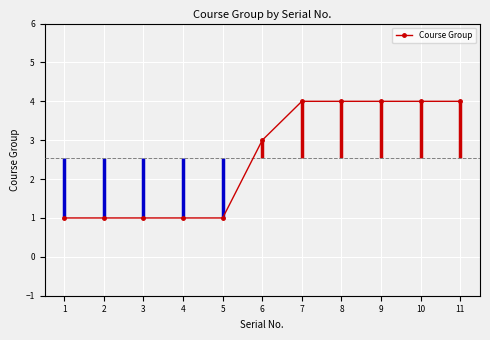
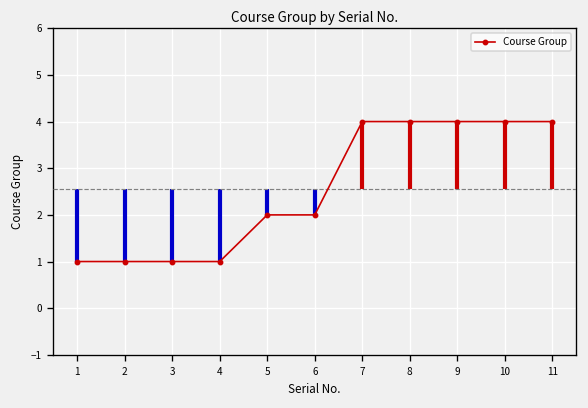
  {
    "1": 1,
    "2": 1,
    "3": 1,
    "4": 1,
-   "5": 1,
-   "6": 3,
+   "5": 2,
+   "6": 2,
    "7": 4,
    "8": 4,
    "9": 4,
    "10": 4,
    "11": 4
  }
